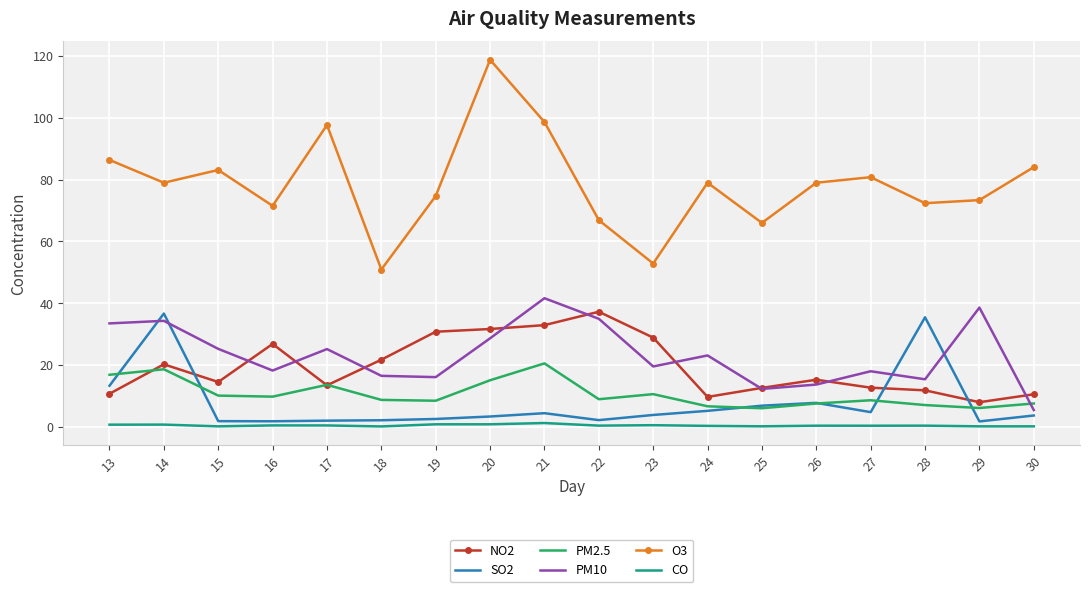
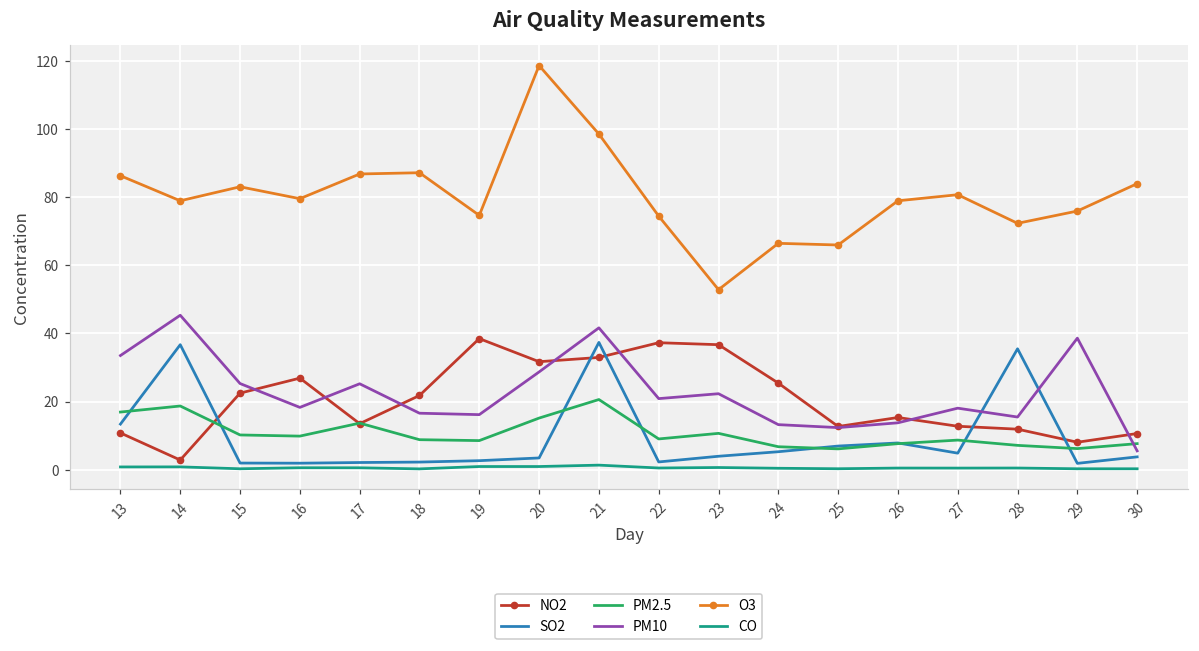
  {
    "NO2": {
      "13": 11,
-     "14": 20,
-     "15": 15,
+     "14": 3,
+     "15": 22,
      "16": 27,
      "18": 22,
-     "19": 31,
+     "19": 39,
      "20": 32,
      "21": 33,
      "22": 37,
-     "23": 29,
-     "24": 10,
+     "23": 37,
+     "24": 25,
      "26": 15,
      "27": 13,
      "28": 12,
      "29": 8,
      "30": 11
    },
    "SO2": {
      "13": 13,
      "14": 37,
      "15": 2,
      "16": 2,
      "17": 2,
      "18": 2,
      "19": 3,
      "20": 3,
-     "21": 4,
+     "21": 37,
      "22": 2,
      "23": 4,
      "24": 5,
      "25": 7,
      "27": 5,
      "28": 36,
      "29": 2,
      "30": 4
    },
    "PM10": {
      "13": 34,
-     "14": 34,
+     "14": 45,
      "15": 25,
      "16": 18,
      "17": 25,
      "18": 17,
      "19": 16,
      "20": 29,
      "21": 42,
-     "22": 35,
-     "23": 20,
-     "24": 23,
+     "22": 21,
+     "23": 22,
+     "24": 13,
      "26": 14,
      "27": 18,
      "28": 15,
      "29": 39,
      "30": 6
    },
    "O3": {
      "13": 86,
      "14": 79,
      "15": 83,
-     "16": 72,
-     "17": 98,
-     "18": 51,
+     "16": 80,
+     "17": 87,
+     "18": 87,
      "19": 75,
      "20": 119,
      "21": 99,
-     "22": 67,
+     "22": 75,
      "23": 53,
-     "24": 79,
+     "24": 67,
      "25": 66,
      "26": 79,
      "27": 81,
      "28": 72,
-     "29": 73,
+     "29": 76,
      "30": 84
    }
  }
